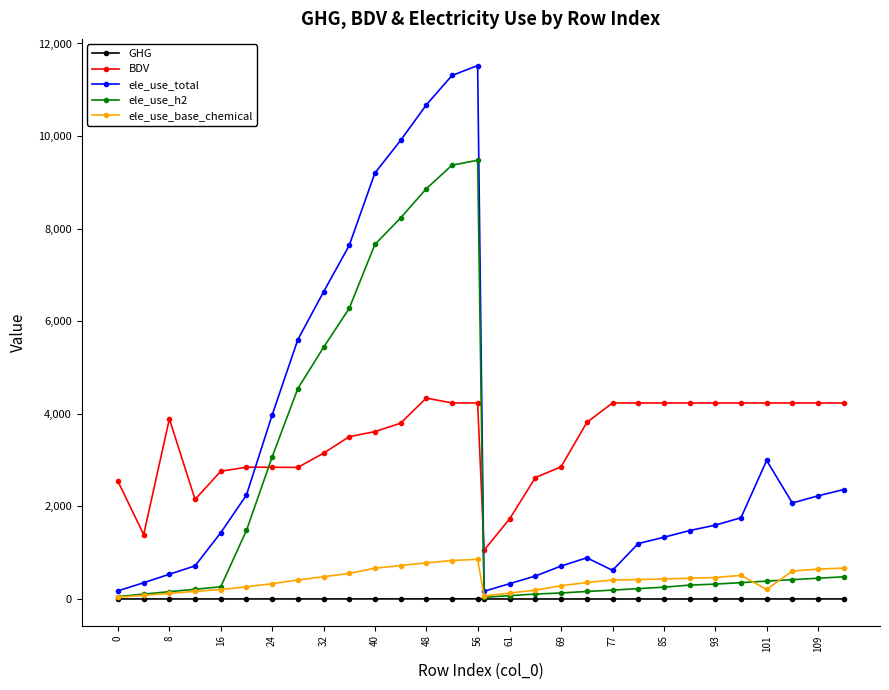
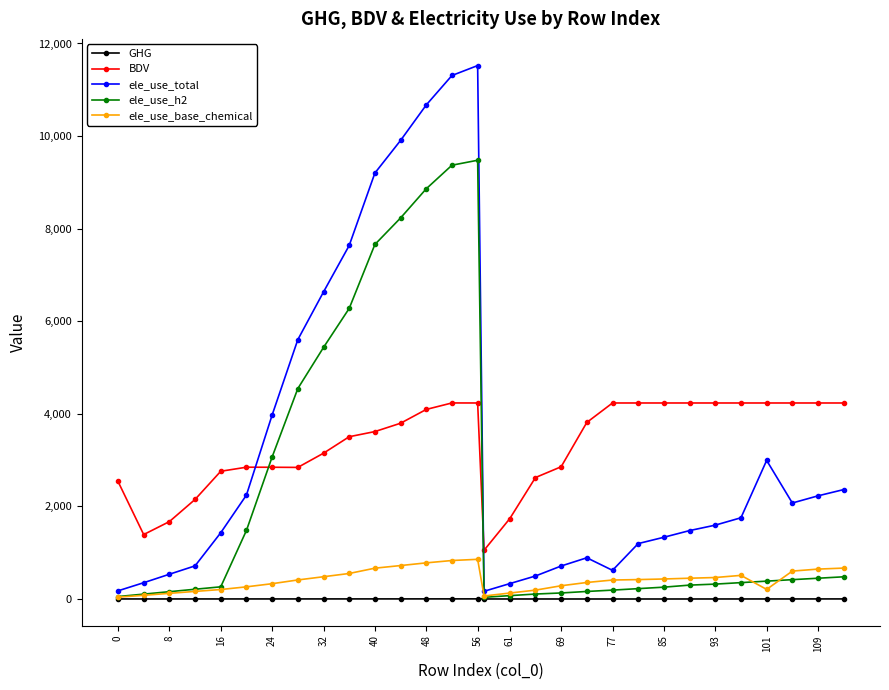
  {
    "GHG": {
      "8": "0",
      "16": "0",
      "24": "0",
      "32": "0",
      "40": "0",
      "48": "0",
      "56": "0",
      "61": "0",
      "69": "0",
      "77": "0",
      "85": "0",
      "93": "0",
      "101": "0",
      "109": "0"
    },
    "BDV": {
      "0": "2,500",
-     "8": "3,900",
+     "8": "1,700",
      "16": "2,800",
      "24": "2,800",
      "32": "3,100",
      "40": "3,600",
-     "48": "4,300",
+     "48": "4,100",
      "56": "4,200",
      "61": "1,700",
      "69": "2,900",
      "77": "4,200",
      "85": "4,200",
      "93": "4,200",
      "101": "4,200",
      "109": "4,200"
    },
    "ele_use_total": {
      "0": "200",
      "8": "500",
      "16": "1,400",
      "24": "4,000",
      "32": "6,600",
      "40": "9,200",
      "48": "10,700",
      "56": "11,500",
      "61": "300",
      "69": "700",
      "77": "600",
      "85": "1,300",
      "93": "1,600",
      "101": "3,000",
      "109": "2,200"
    },
    "ele_use_h2": {
      "16": "300",
      "24": "3,100",
      "32": "5,400",
      "40": "7,700",
      "48": "8,900",
      "56": "9,500",
      "61": "100",
      "69": "100",
      "77": "200",
      "85": "300",
      "93": "300",
      "101": "400",
      "109": "400"
    },
    "ele_use_base_chemical": {
      "16": "200",
      "24": "300",
      "32": "500",
      "40": "700",
      "48": "800",
      "56": "900",
      "61": "100",
      "69": "300",
      "77": "400",
      "85": "400",
      "93": "500",
      "101": "200",
      "109": "600"
    }
  }
